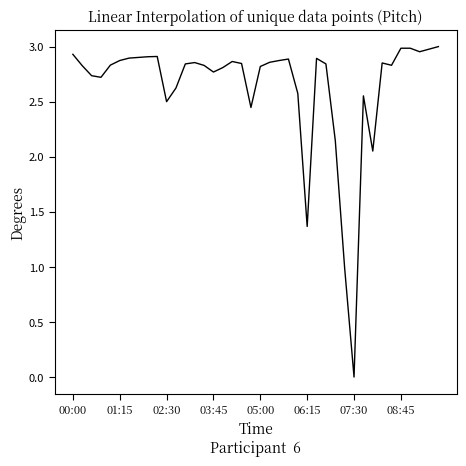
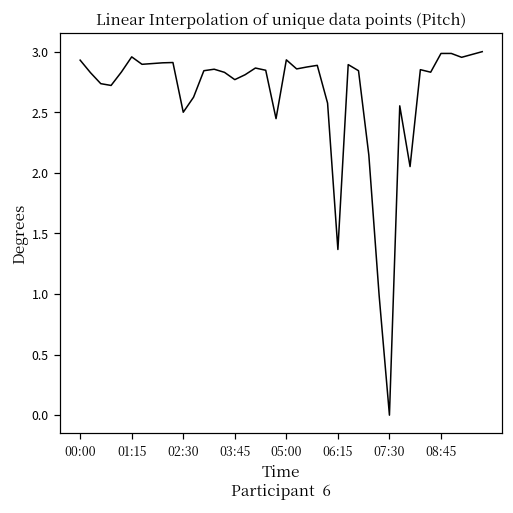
  {
    "00:00": 2.93,
-   "01:15": 2.87,
+   "01:15": 2.96,
    "02:30": 2.50,
    "03:45": 2.77,
-   "05:00": 2.82,
+   "05:00": 2.93,
    "06:15": 1.37,
    "07:30": 0.00,
    "08:45": 2.99
  }
